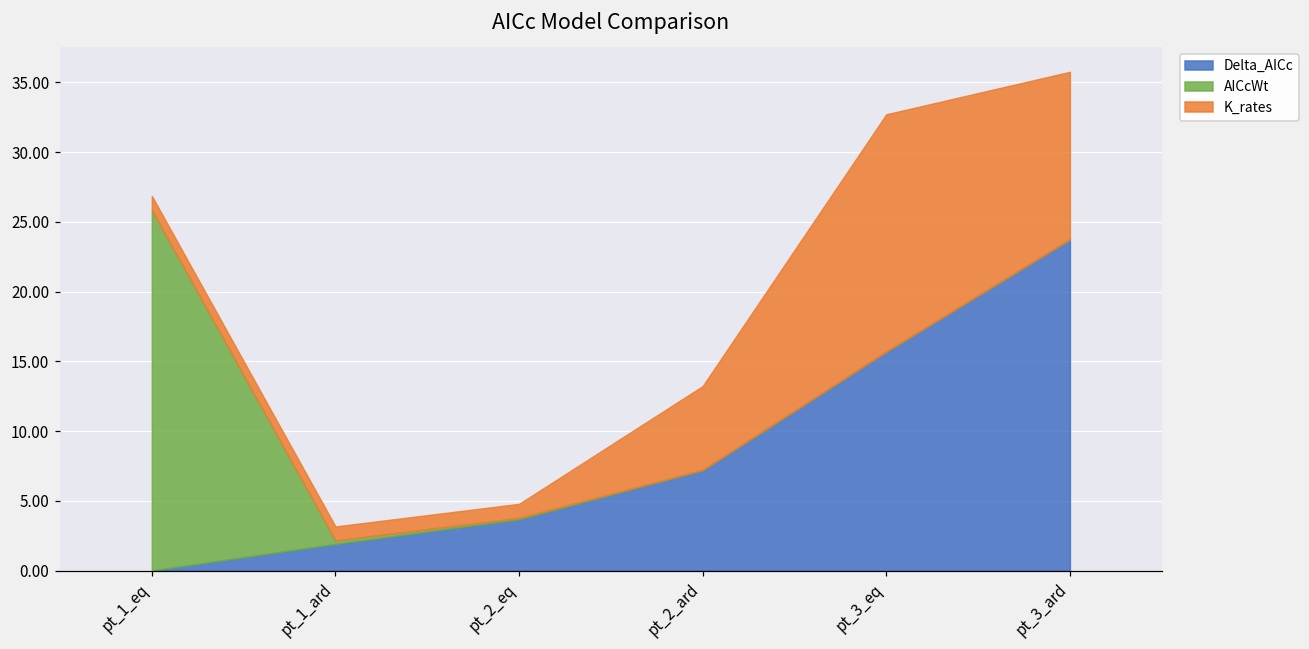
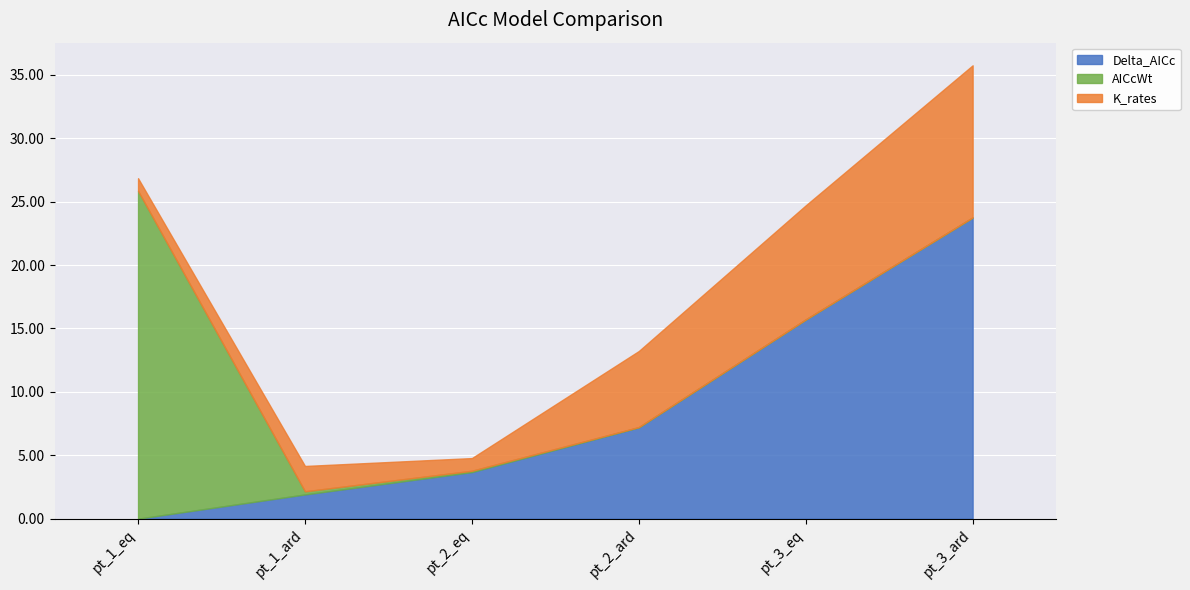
  {
    "Delta_AICc": {
      "pt_1_eq": 0,
      "pt_1_ard": 2
    },
    "AICcWt": {
      "pt_1_eq": 26,
      "pt_1_ard": 0.2
    },
    "K_rates": {
      "pt_1_eq": 1,
-     "pt_1_ard": 1,
+     "pt_1_ard": 2,
      "pt_2_eq": 1,
      "pt_2_ard": 6,
-     "pt_3_eq": 17,
+     "pt_3_eq": 9,
      "pt_3_ard": 12
    }
  }
